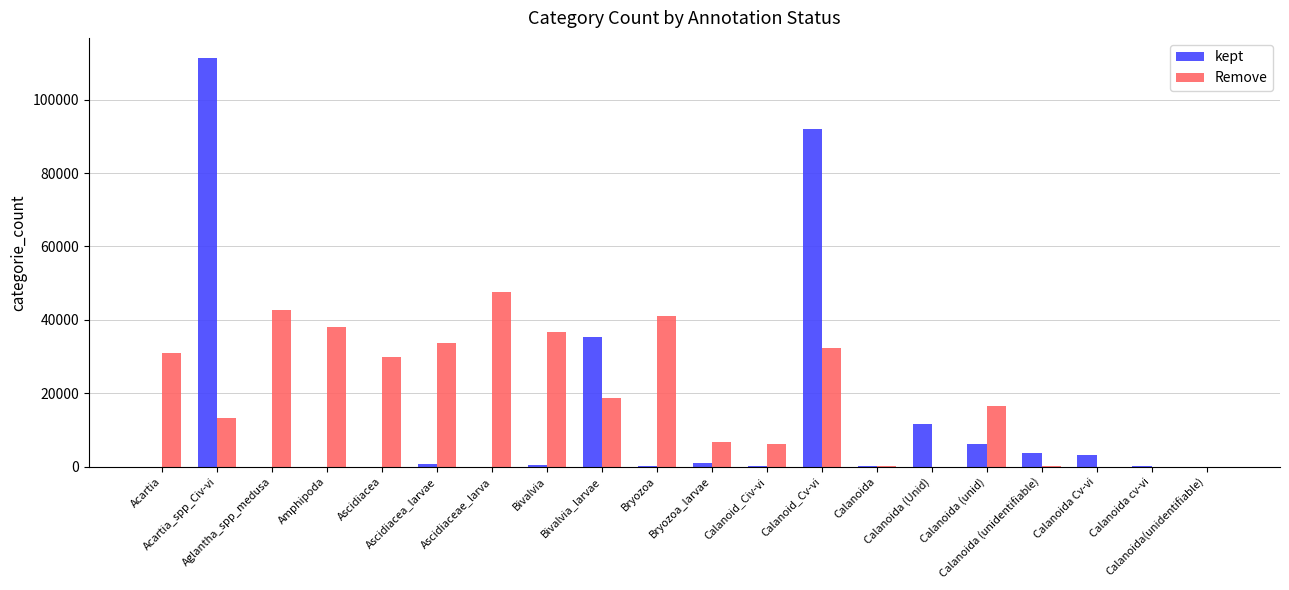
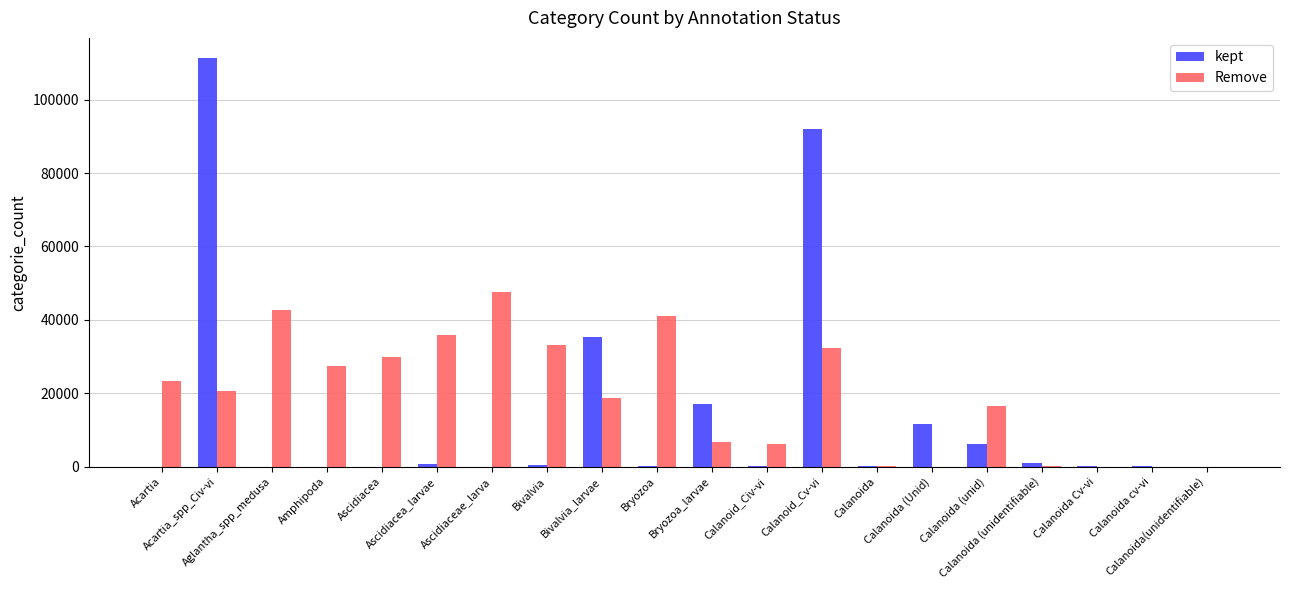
  {
    "kept": {
      "Acartia_spp_Civ-vi": 111000,
      "Ascidiacea_larvae": 1000,
      "Bivalvia_larvae": 35000,
-     "Bryozoa_larvae": 1000,
+     "Bryozoa_larvae": 17000,
      "Calanoid_Cv-vi": 92000,
      "Calanoida (Unid)": 12000,
      "Calanoida (unid)": 6000,
-     "Calanoida (unidentifiable)": 4000,
-     "Calanoida Cv-vi": 3000
+     "Calanoida (unidentifiable)": 1000,
+     "Calanoida Cv-vi": 0
    },
    "Remove": {
-     "Acartia": 31000,
-     "Acartia_spp_Civ-vi": 13000,
+     "Acartia": 23000,
+     "Acartia_spp_Civ-vi": 21000,
      "Aglantha_spp_medusa": 43000,
-     "Amphipoda": 38000,
+     "Amphipoda": 27000,
      "Ascidiacea": 30000,
-     "Ascidiacea_larvae": 34000,
+     "Ascidiacea_larvae": 36000,
      "Ascidiaceae_larva": 48000,
-     "Bivalvia": 37000,
+     "Bivalvia": 33000,
      "Bivalvia_larvae": 19000,
      "Bryozoa": 41000,
      "Bryozoa_larvae": 7000,
      "Calanoid_Civ-vi": 6000,
      "Calanoid_Cv-vi": 32000,
      "Calanoida (unid)": 16000
    }
  }
